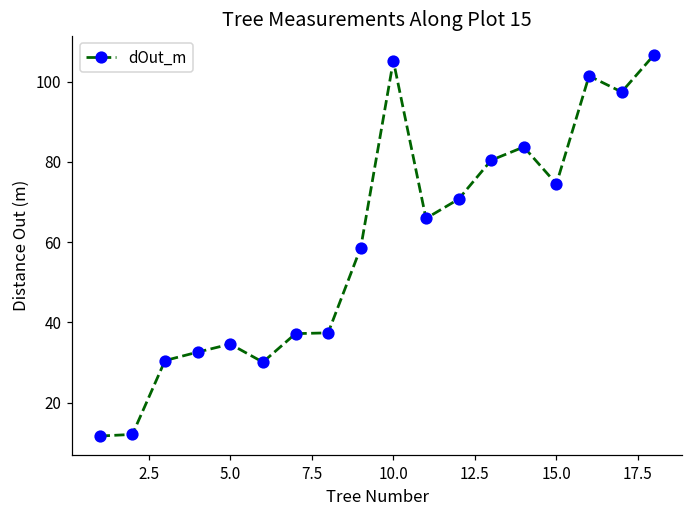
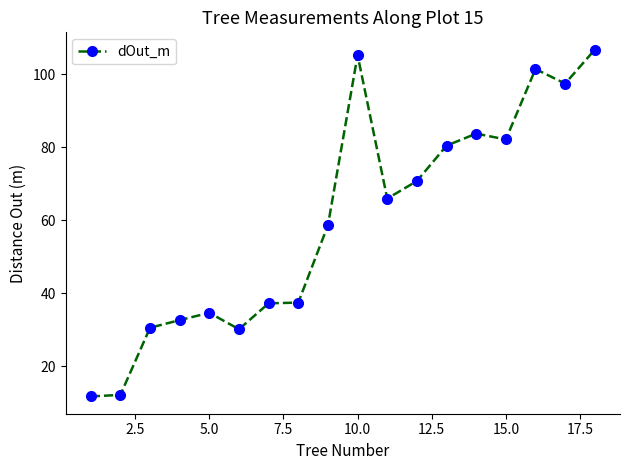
  {
    "5.0": 35,
    "10.0": 105,
-   "15.0": 75
+   "15.0": 82
  }
